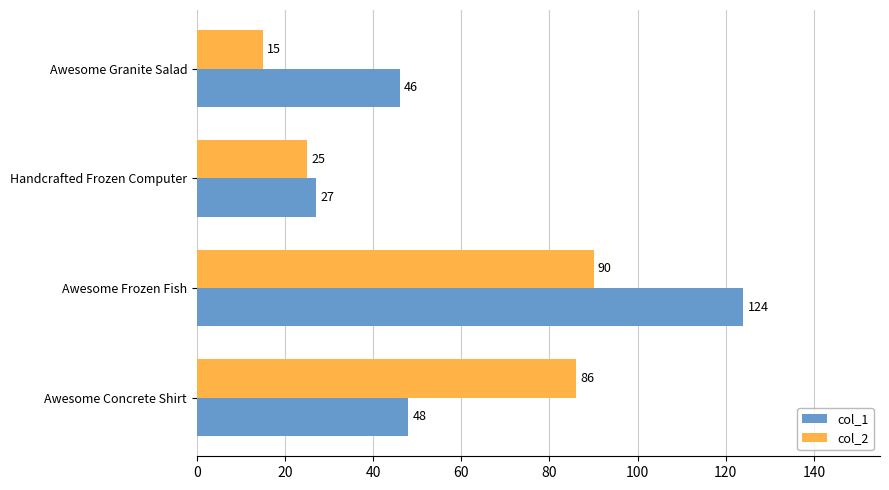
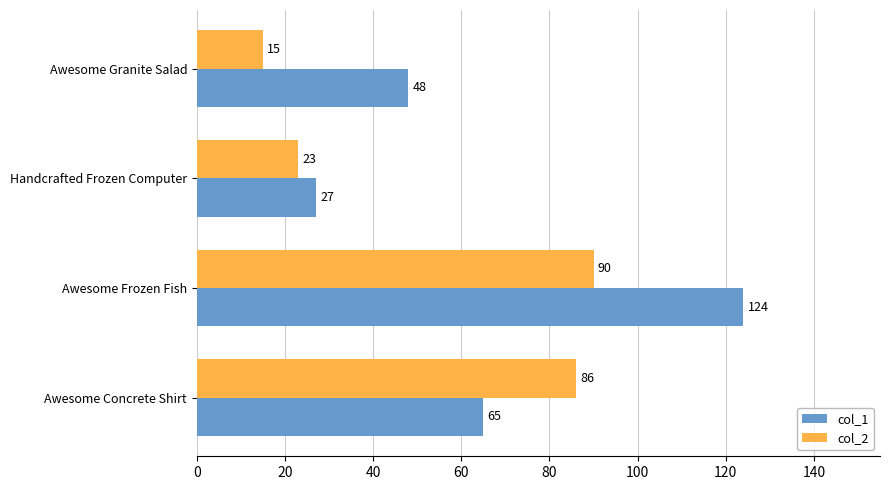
  {
    "col_1": {
-     "Awesome Granite Salad": 46,
+     "Awesome Granite Salad": 48,
      "Handcrafted Frozen Computer": 27,
      "Awesome Frozen Fish": 124,
-     "Awesome Concrete Shirt": 48
+     "Awesome Concrete Shirt": 65
    },
    "col_2": {
      "Awesome Granite Salad": 15,
-     "Handcrafted Frozen Computer": 25,
+     "Handcrafted Frozen Computer": 23,
      "Awesome Frozen Fish": 90,
      "Awesome Concrete Shirt": 86
    }
  }
